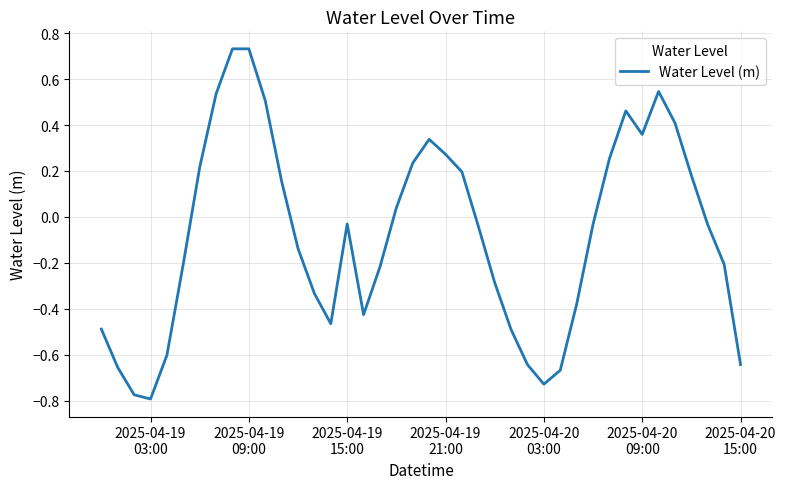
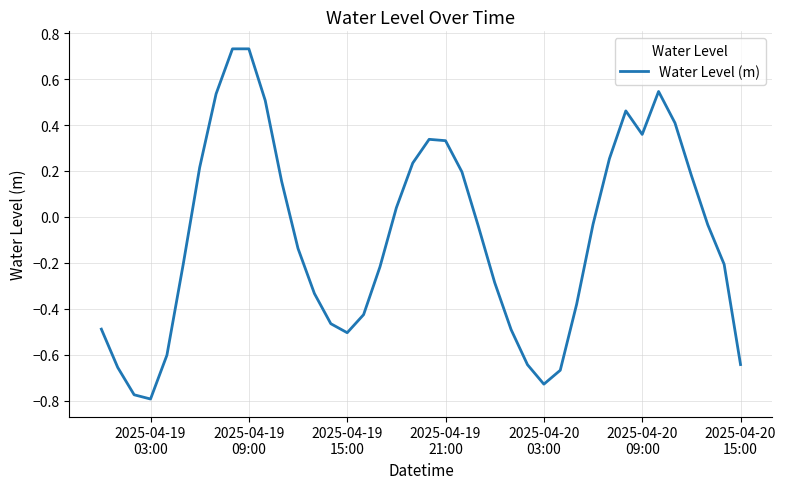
  {
    "2025-04-19 03:00": -0.79,
    "2025-04-19 09:00": 0.73,
-   "2025-04-19 15:00": -0.03,
-   "2025-04-19 21:00": 0.27,
+   "2025-04-19 15:00": -0.50,
+   "2025-04-19 21:00": 0.33,
    "2025-04-20 03:00": -0.73,
    "2025-04-20 09:00": 0.36,
    "2025-04-20 15:00": -0.64
  }
